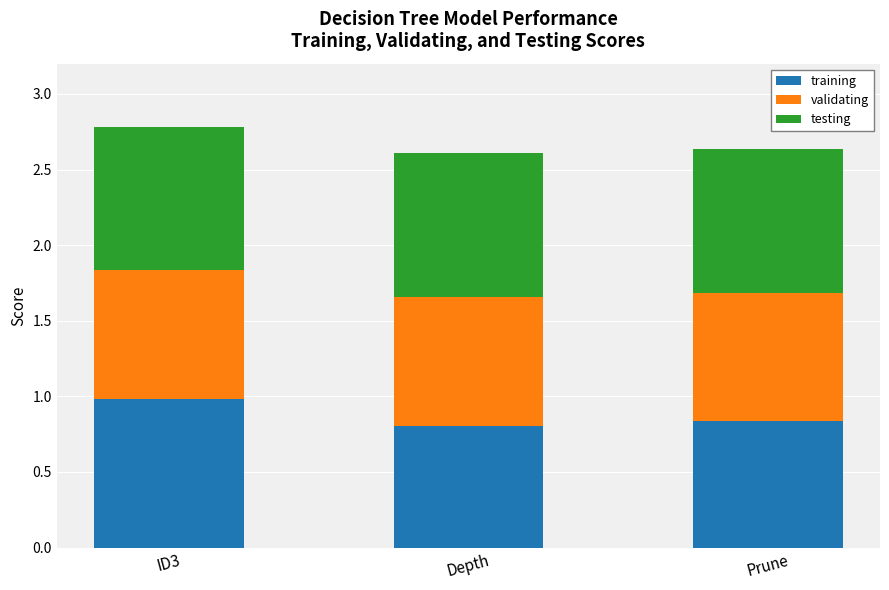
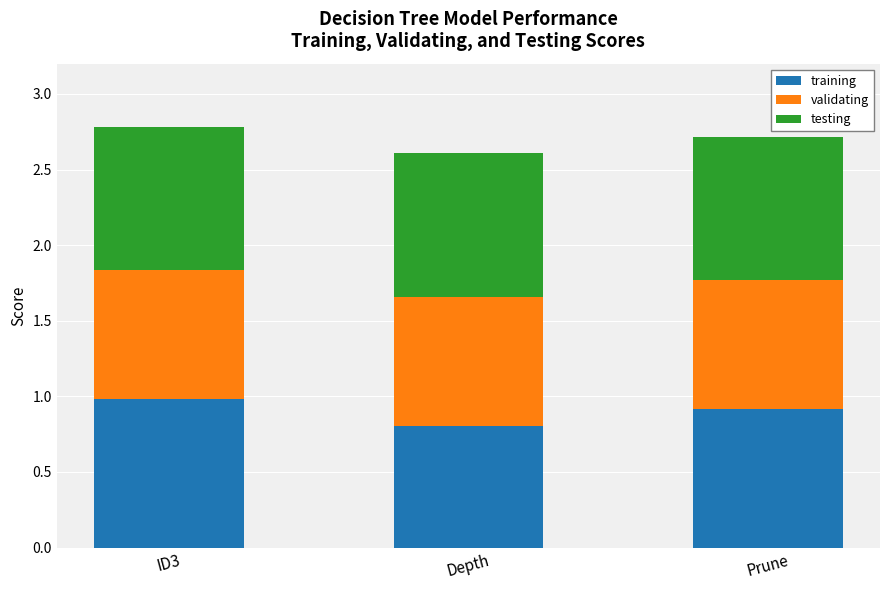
  {
    "training": {
      "ID3": 0.98,
      "Depth": 0.81,
-     "Prune": 0.84
+     "Prune": 0.92
    },
    "validating": {
      "ID3": 0.85,
      "Depth": 0.85,
      "Prune": 0.85
    },
    "testing": {
      "ID3": 0.95,
      "Depth": 0.95,
      "Prune": 0.95
    }
  }
